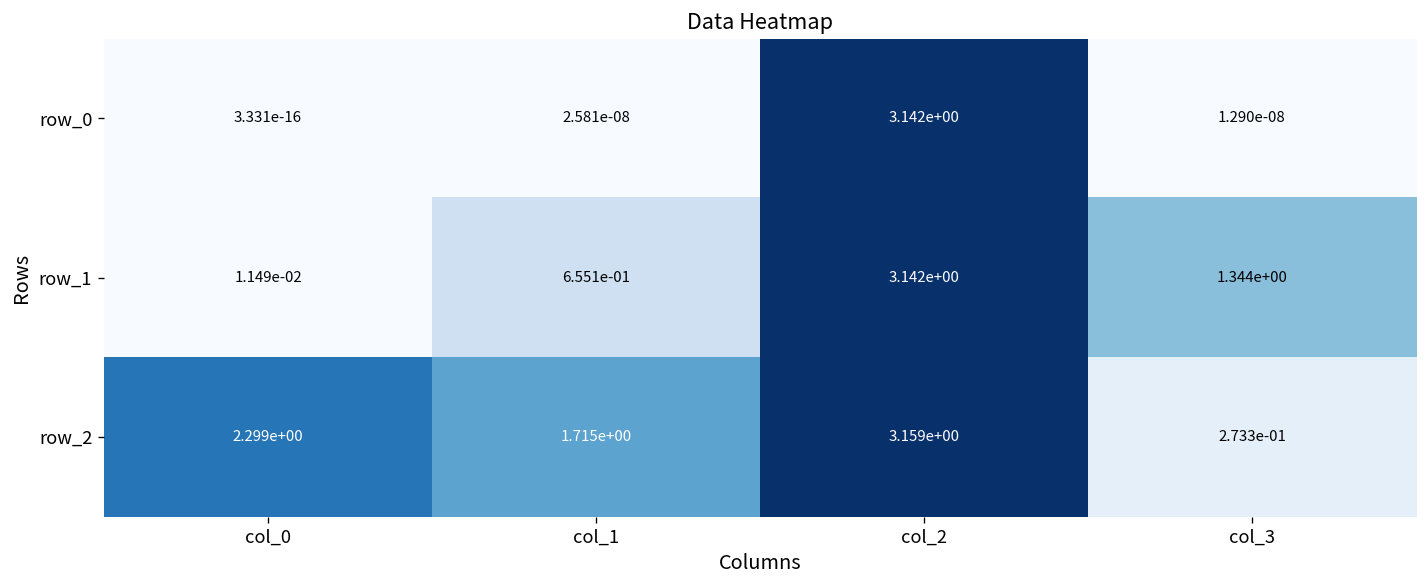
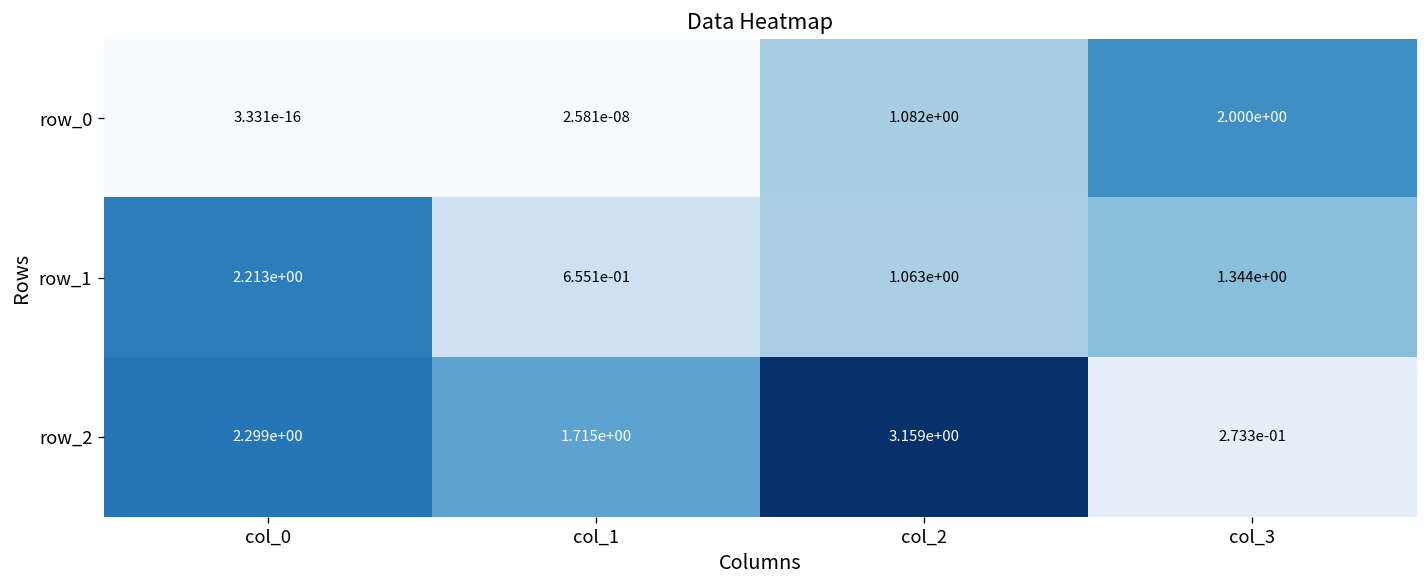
  {
    "row_0": {
      "col_0": "3.331e-16",
      "col_1": "2.581e-08",
-     "col_2": "3.142e+00",
-     "col_3": "1.290e-08"
+     "col_2": "1.082e+00",
+     "col_3": "2.000e+00"
    },
    "row_1": {
-     "col_0": "1.149e-02",
+     "col_0": "2.213e+00",
      "col_1": "6.551e-01",
-     "col_2": "3.142e+00",
+     "col_2": "1.063e+00",
      "col_3": "1.344e+00"
    },
    "row_2": {
      "col_0": "2.299e+00",
      "col_1": "1.715e+00",
      "col_2": "3.159e+00",
      "col_3": "2.733e-01"
    }
  }
